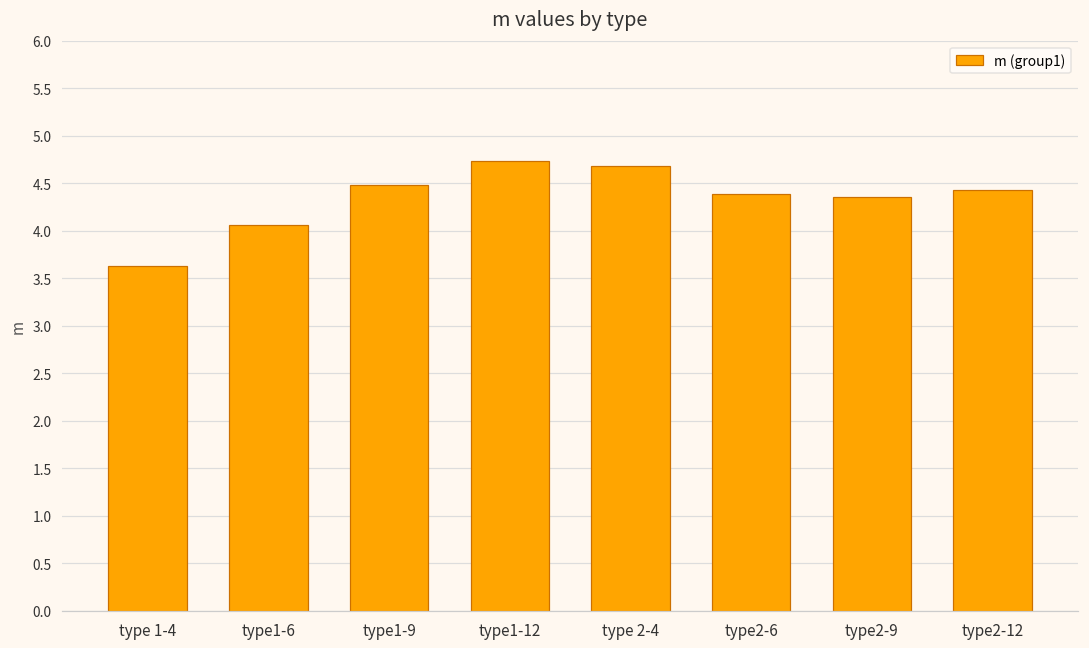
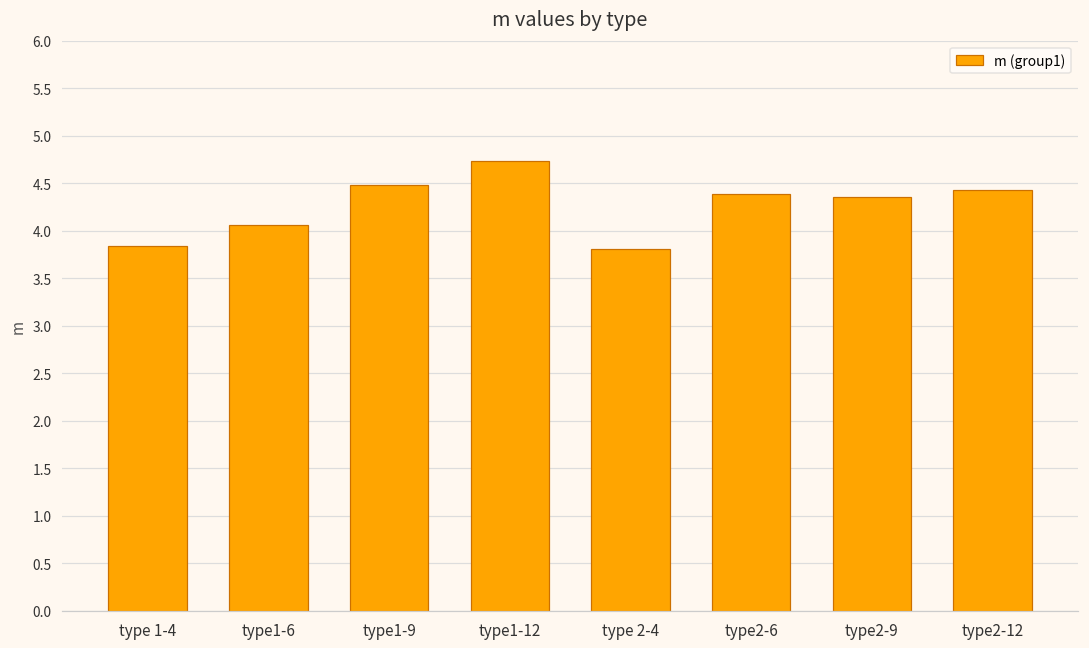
  {
-   "type 1-4": 3.6,
+   "type 1-4": 3.8,
    "type1-6": 4.1,
    "type1-9": 4.5,
    "type1-12": 4.7,
-   "type 2-4": 4.7,
+   "type 2-4": 3.8,
    "type2-6": 4.4,
    "type2-9": 4.4,
    "type2-12": 4.4
  }
